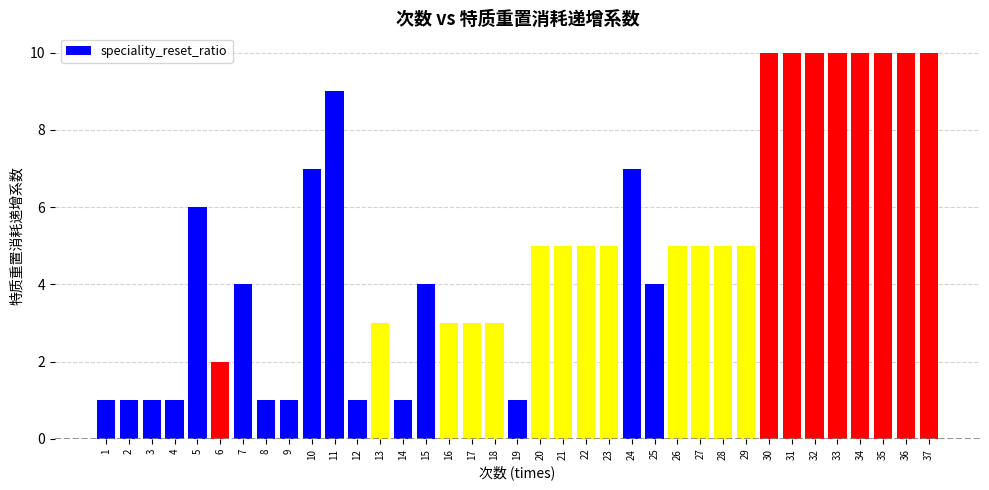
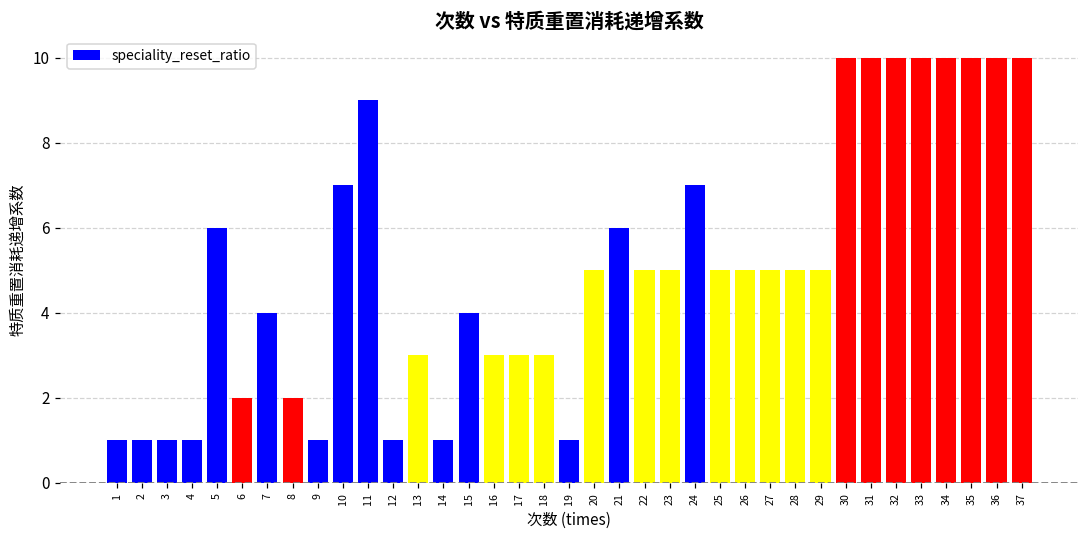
  {
    "1": 1,
    "2": 1,
    "3": 1,
    "4": 1,
    "5": 6,
    "6": 2,
    "7": 4,
-   "8": 1,
+   "8": 2,
    "9": 1,
    "10": 7,
    "11": 9,
    "12": 1,
    "13": 3,
    "14": 1,
    "15": 4,
    "16": 3,
    "17": 3,
    "18": 3,
    "19": 1,
    "20": 5,
-   "21": 5,
+   "21": 6,
    "22": 5,
    "23": 5,
    "24": 7,
-   "25": 4,
+   "25": 5,
    "26": 5,
    "27": 5,
    "28": 5,
    "29": 5,
    "30": 10,
    "31": 10,
    "32": 10,
    "33": 10,
    "34": 10,
    "35": 10,
    "36": 10,
    "37": 10
  }
